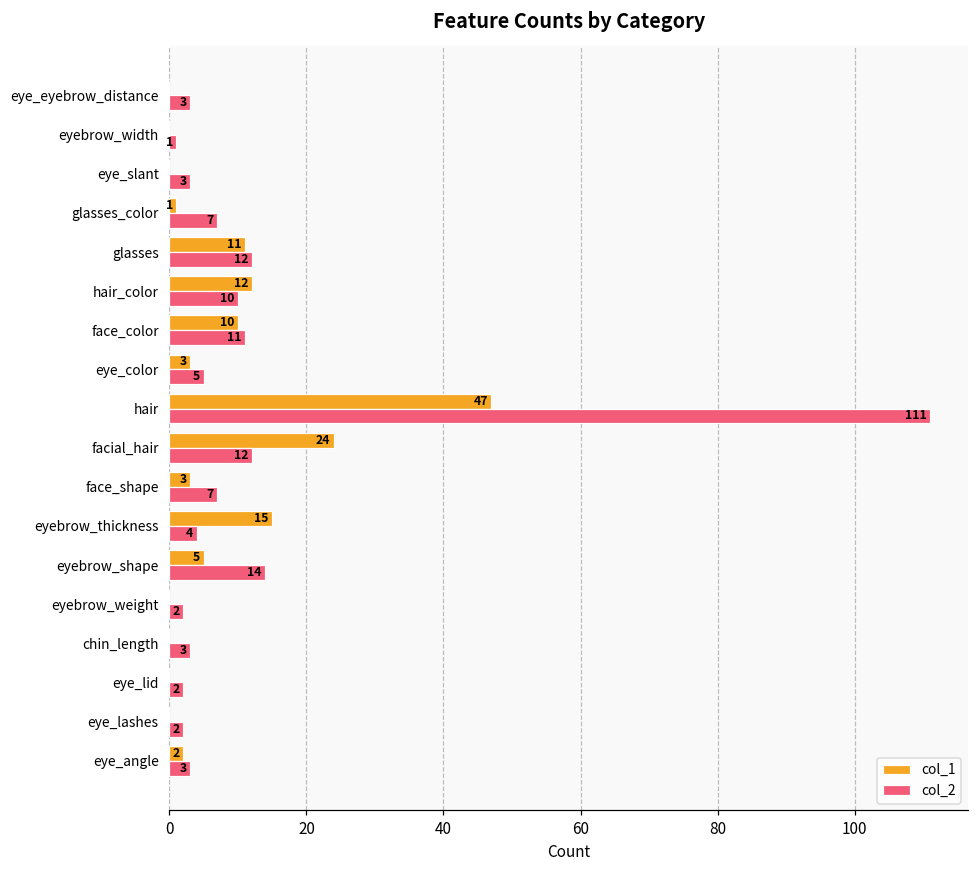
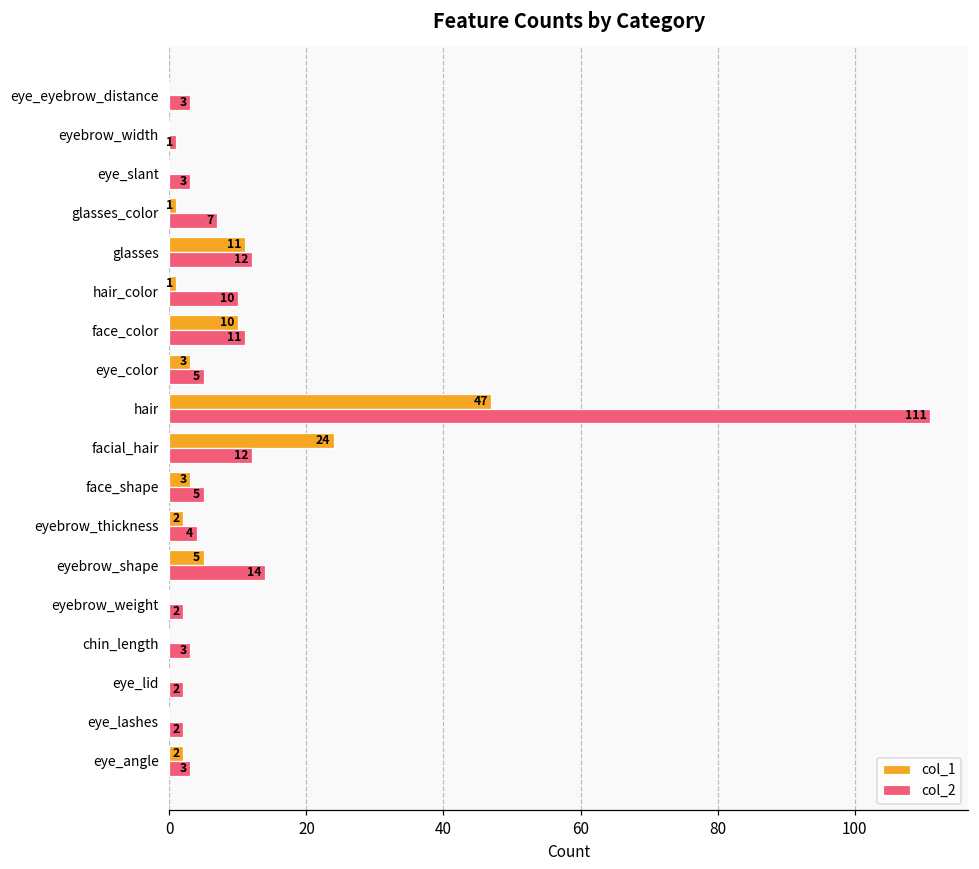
  {
    "col_1": {
      "glasses_color": 1,
      "glasses": 11,
-     "hair_color": 12,
+     "hair_color": 1,
      "face_color": 10,
      "eye_color": 3,
      "hair": 47,
      "facial_hair": 24,
      "face_shape": 3,
-     "eyebrow_thickness": 15,
+     "eyebrow_thickness": 2,
      "eyebrow_shape": 5,
      "eye_angle": 2
    },
    "col_2": {
      "eye_eyebrow_distance": 3,
      "eyebrow_width": 1,
      "eye_slant": 3,
      "glasses_color": 7,
      "glasses": 12,
      "hair_color": 10,
      "face_color": 11,
      "eye_color": 5,
      "hair": 111,
      "facial_hair": 12,
-     "face_shape": 7,
+     "face_shape": 5,
      "eyebrow_thickness": 4,
      "eyebrow_shape": 14,
      "eyebrow_weight": 2,
      "chin_length": 3,
      "eye_lid": 2,
      "eye_lashes": 2,
      "eye_angle": 3
    }
  }
